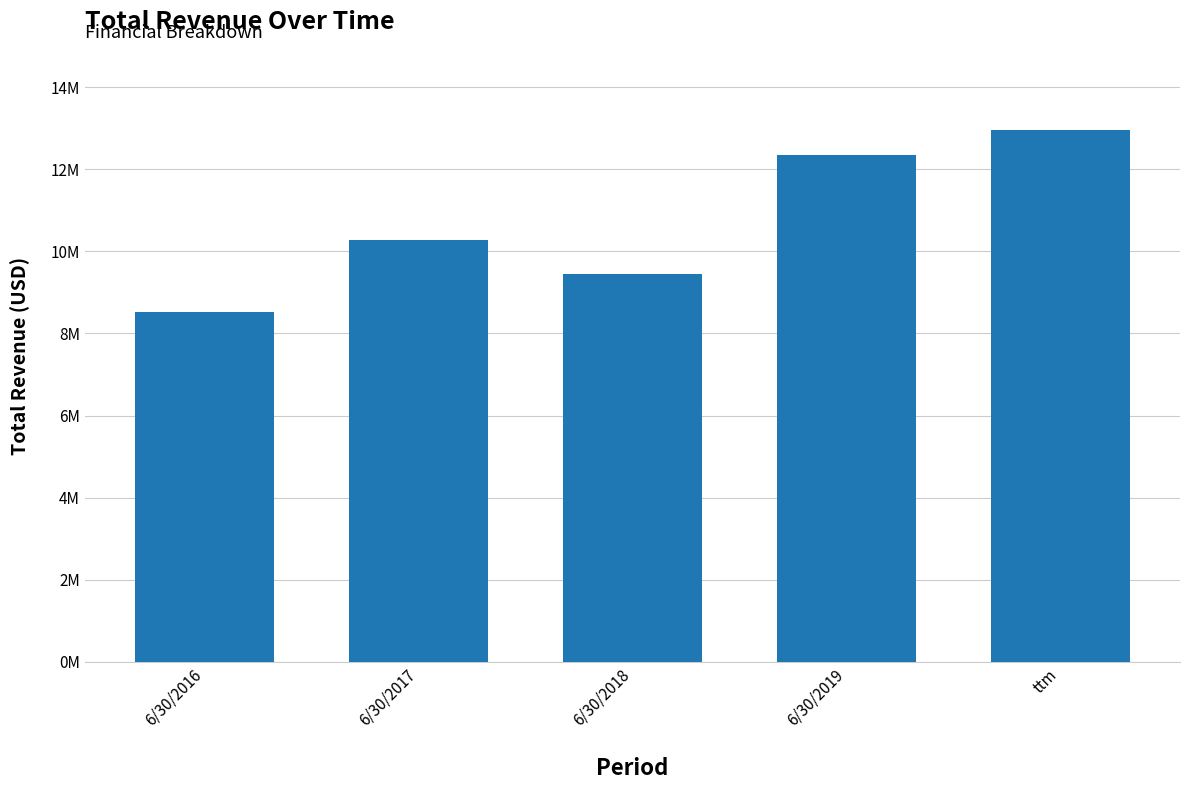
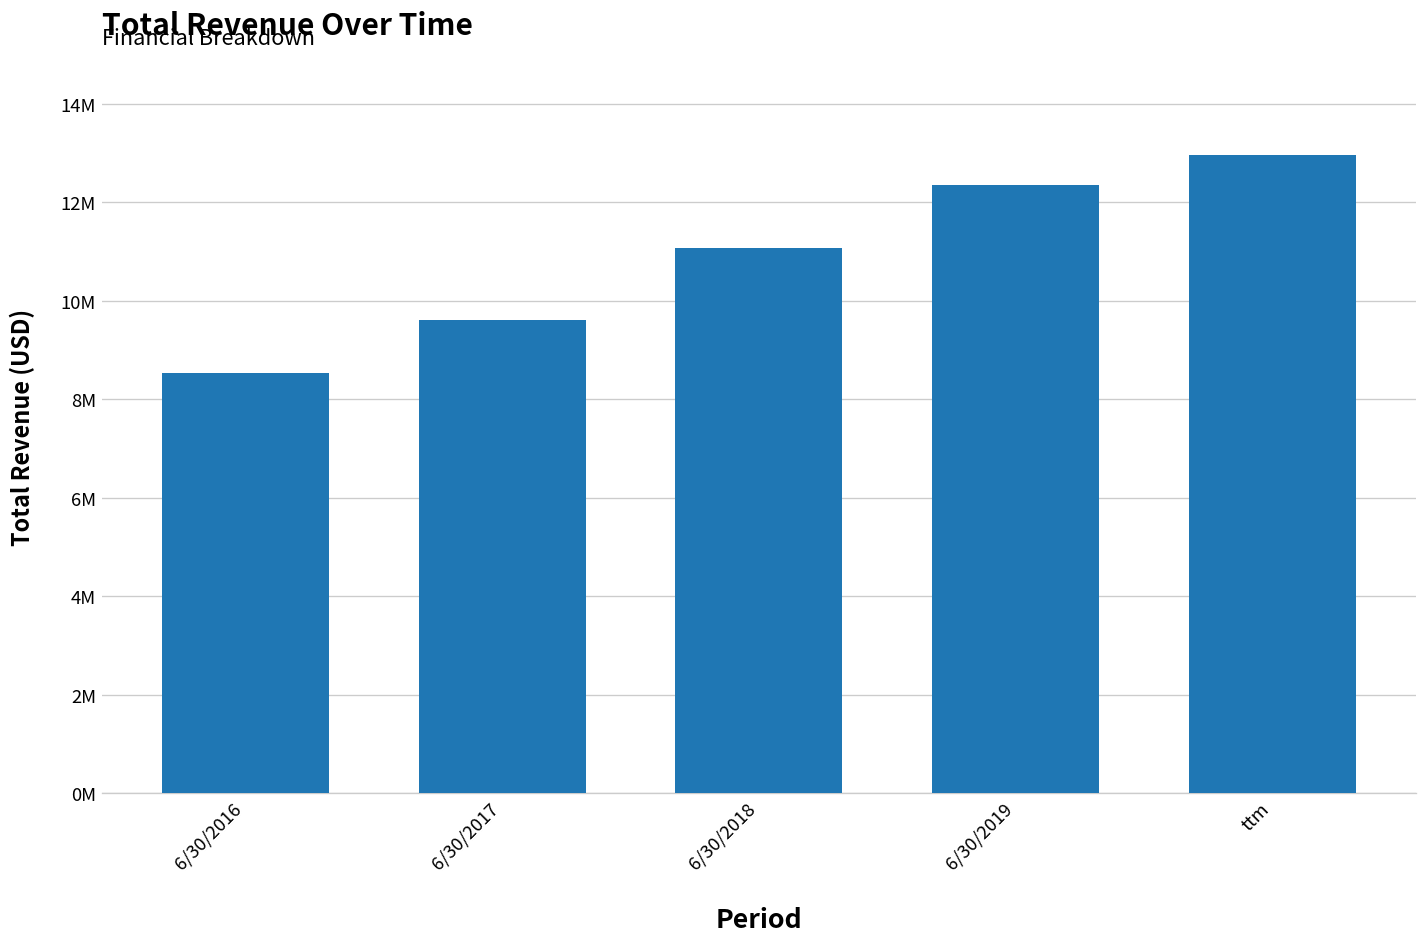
  {
    "6/30/2016": 8500000,
-   "6/30/2017": 10300000,
-   "6/30/2018": 9500000,
+   "6/30/2017": 9600000,
+   "6/30/2018": 11100000,
    "6/30/2019": 12400000,
    "ttm": 13000000
  }
